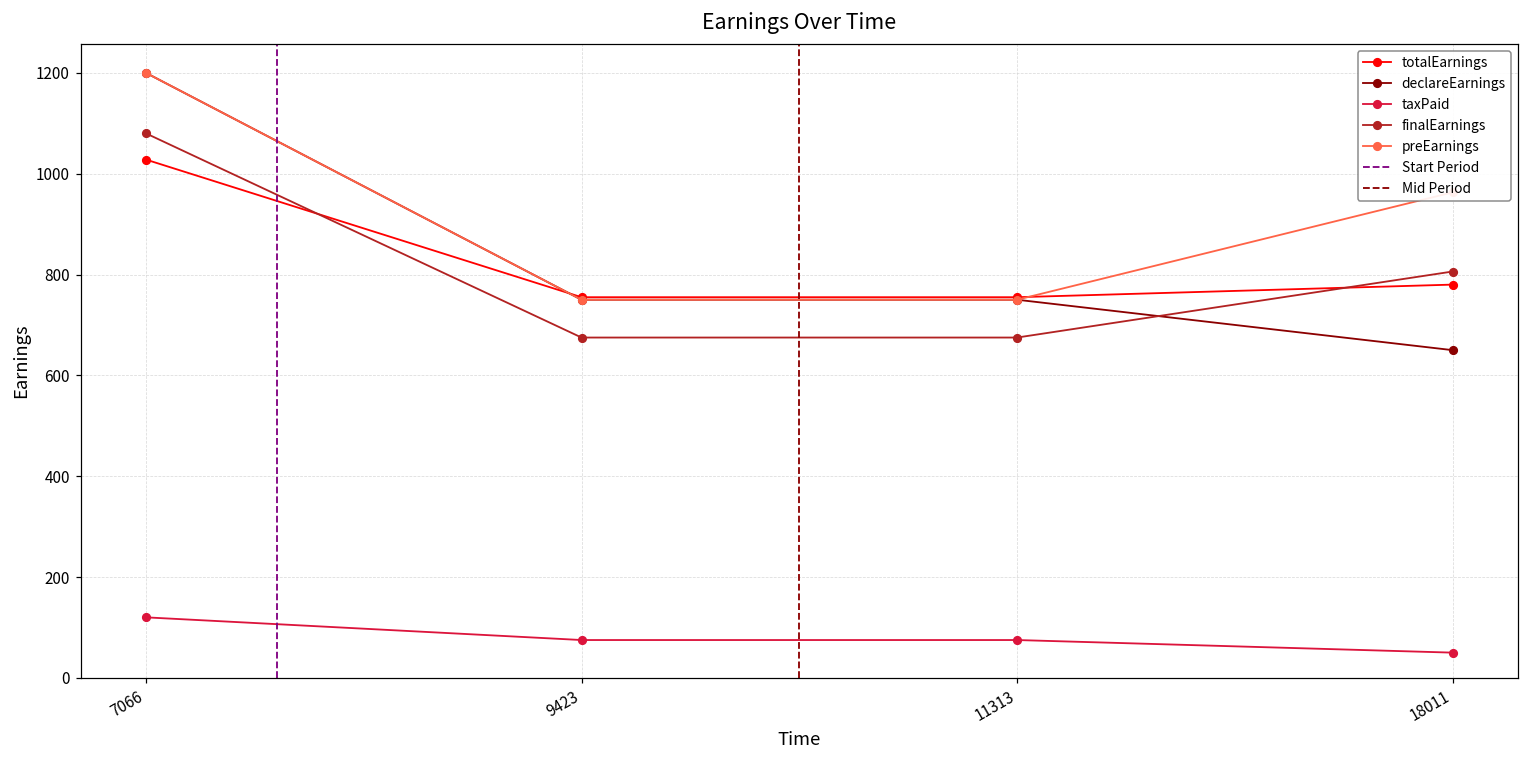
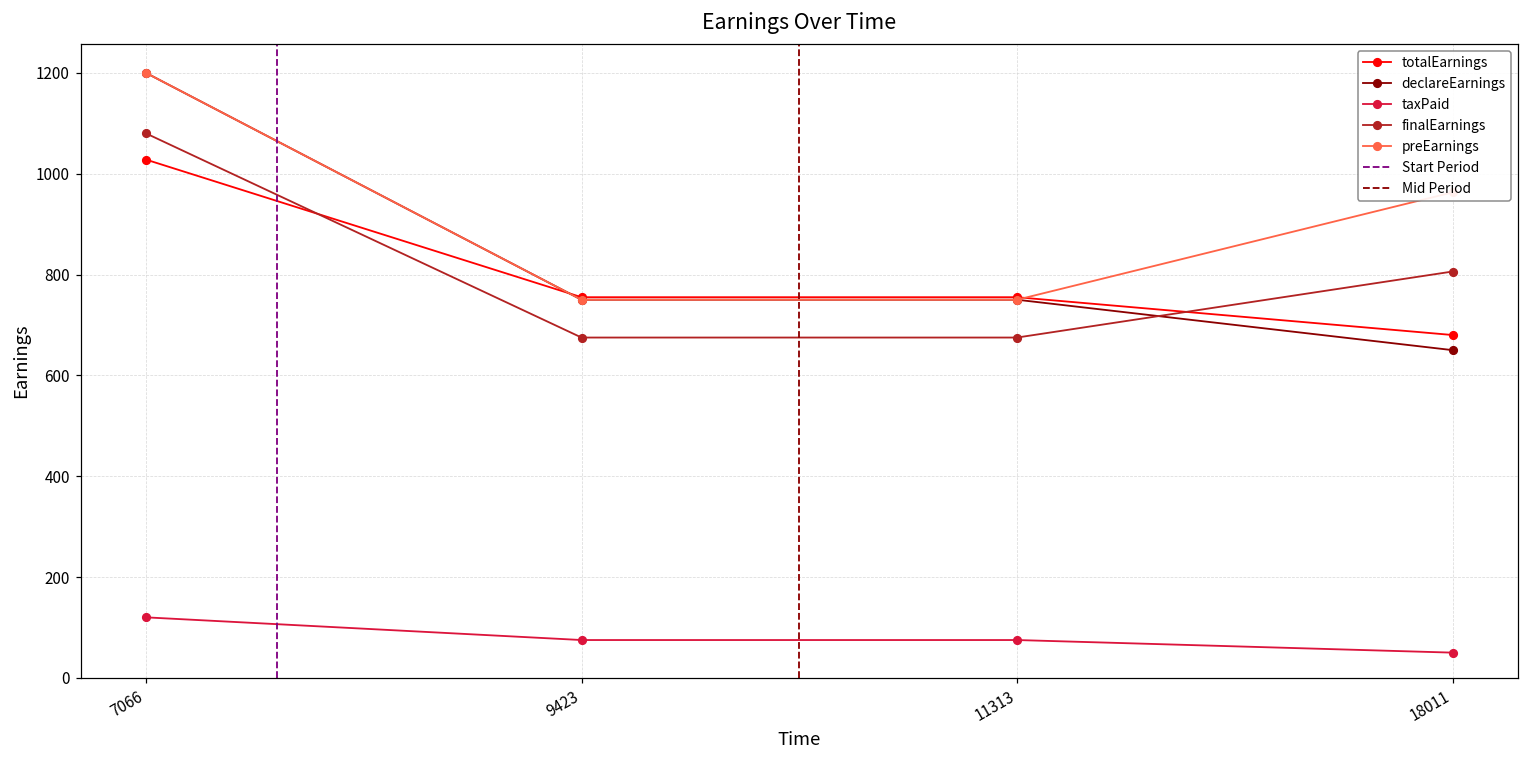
  {
    "totalEarnings": {
      "7066": 1030,
-     "18011": 780
+     "18011": 680
    },
    "declareEarnings": {
      "18011": 650
    }
  }
